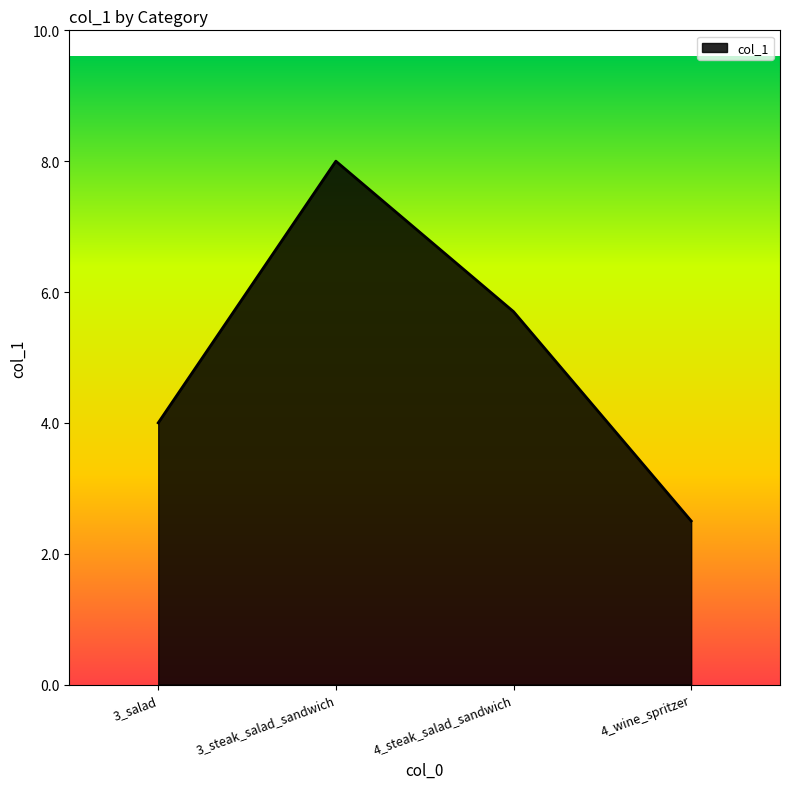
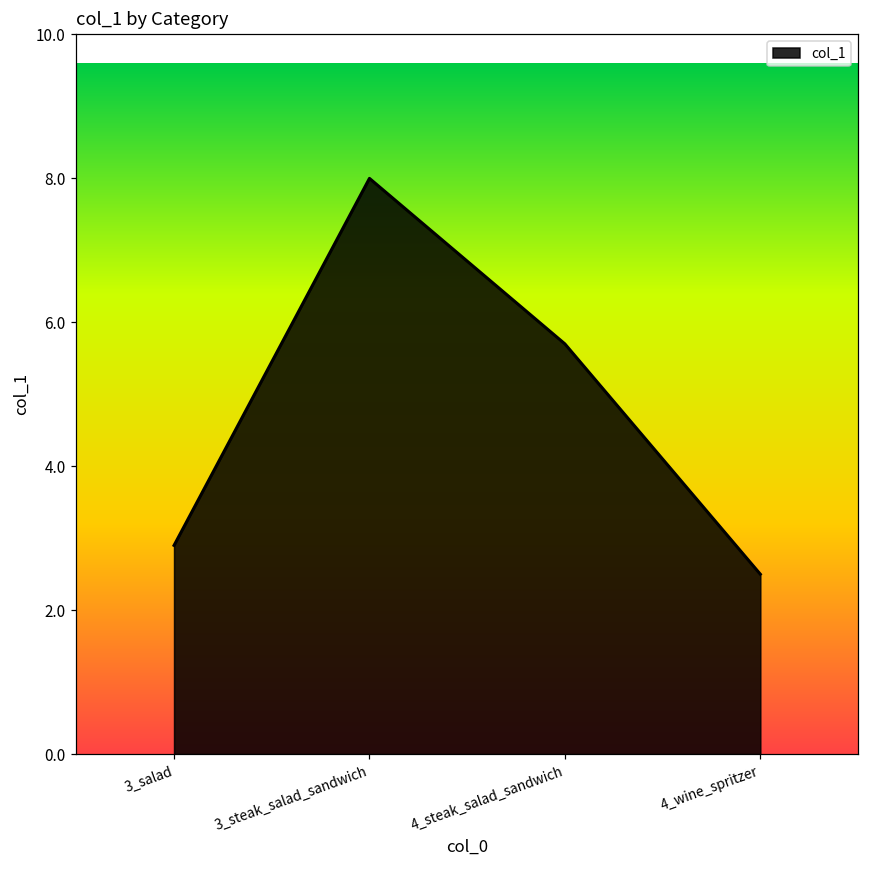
  {
-   "3_salad": 4.0,
+   "3_salad": 2.9,
    "3_steak_salad_sandwich": 8.0,
    "4_steak_salad_sandwich": 5.7,
    "4_wine_spritzer": 2.5
  }
